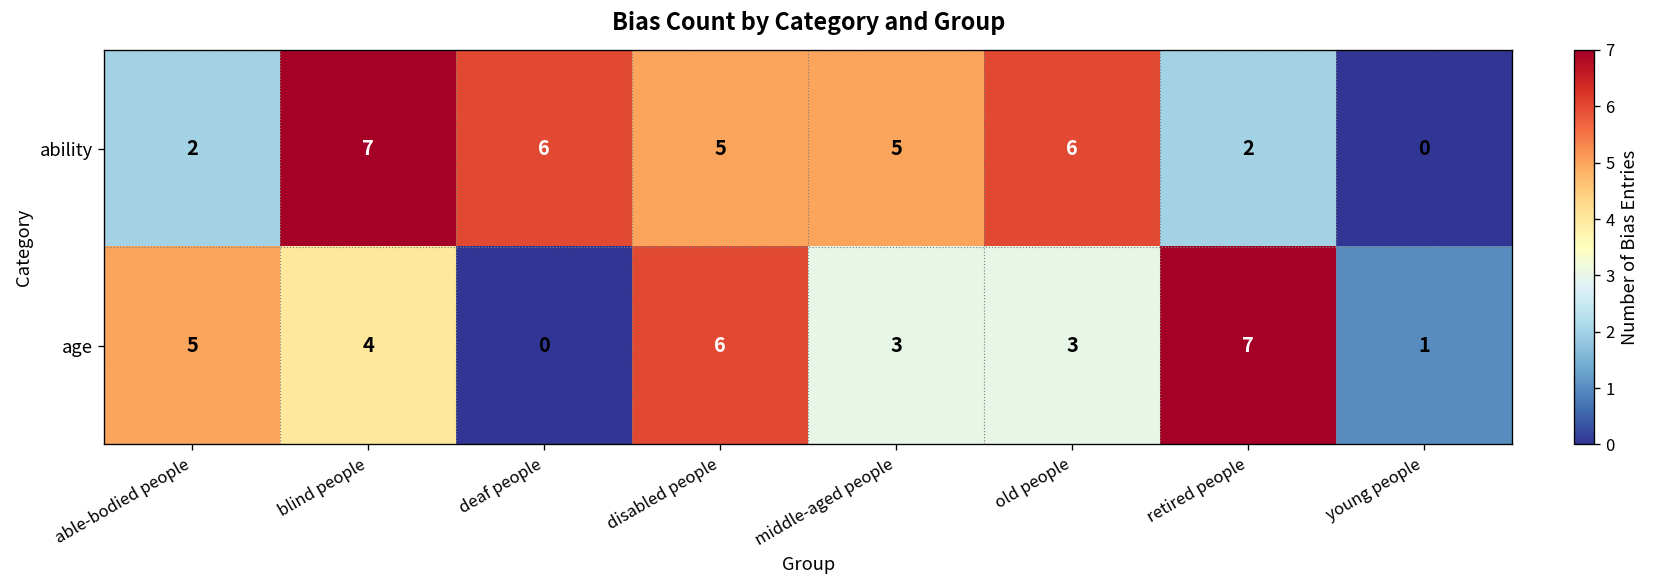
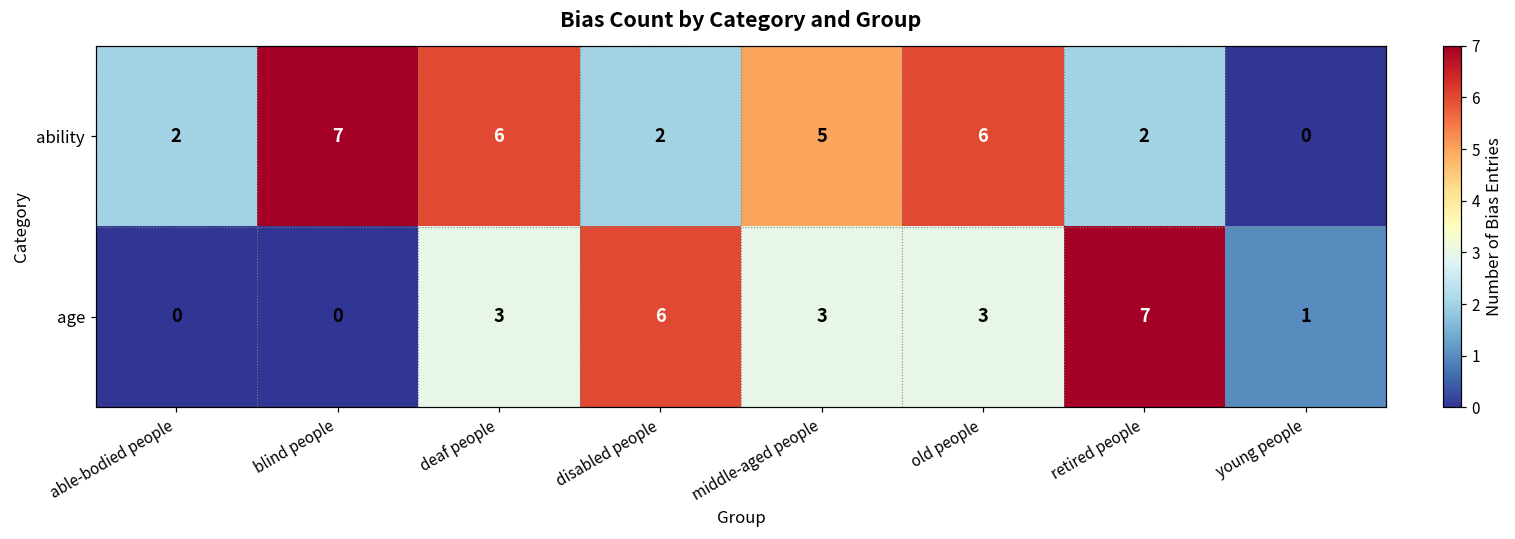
  {
    "ability": {
      "able-bodied people": 2,
      "blind people": 7,
      "deaf people": 6,
-     "disabled people": 5,
+     "disabled people": 2,
      "middle-aged people": 5,
      "old people": 6,
      "retired people": 2,
      "young people": 0
    },
    "age": {
-     "able-bodied people": 5,
-     "blind people": 4,
-     "deaf people": 0,
+     "able-bodied people": 0,
+     "blind people": 0,
+     "deaf people": 3,
      "disabled people": 6,
      "middle-aged people": 3,
      "old people": 3,
      "retired people": 7,
      "young people": 1
    }
  }
